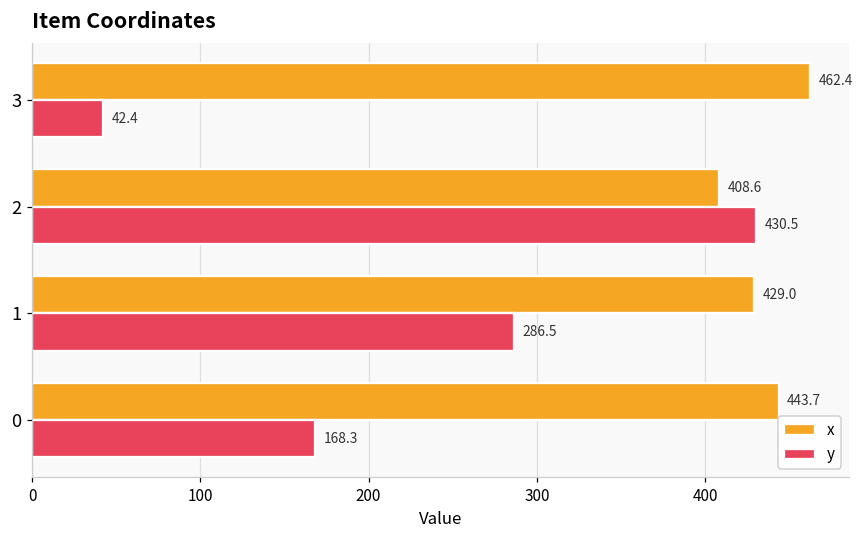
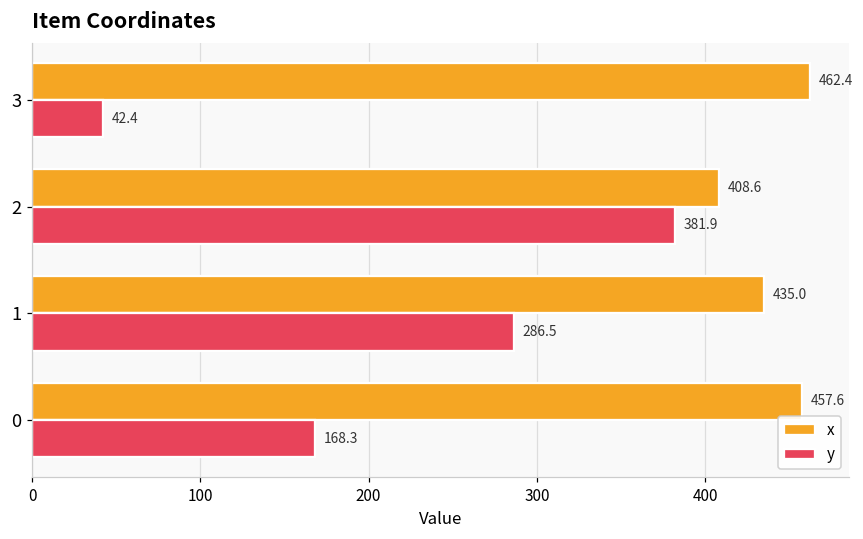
  {
    "x": {
      "3": 462.4,
      "2": 408.6,
-     "1": 429.0,
-     "0": 443.7
+     "1": 435.0,
+     "0": 457.6
    },
    "y": {
      "3": 42.4,
-     "2": 430.5,
+     "2": 381.9,
      "1": 286.5,
      "0": 168.3
    }
  }
